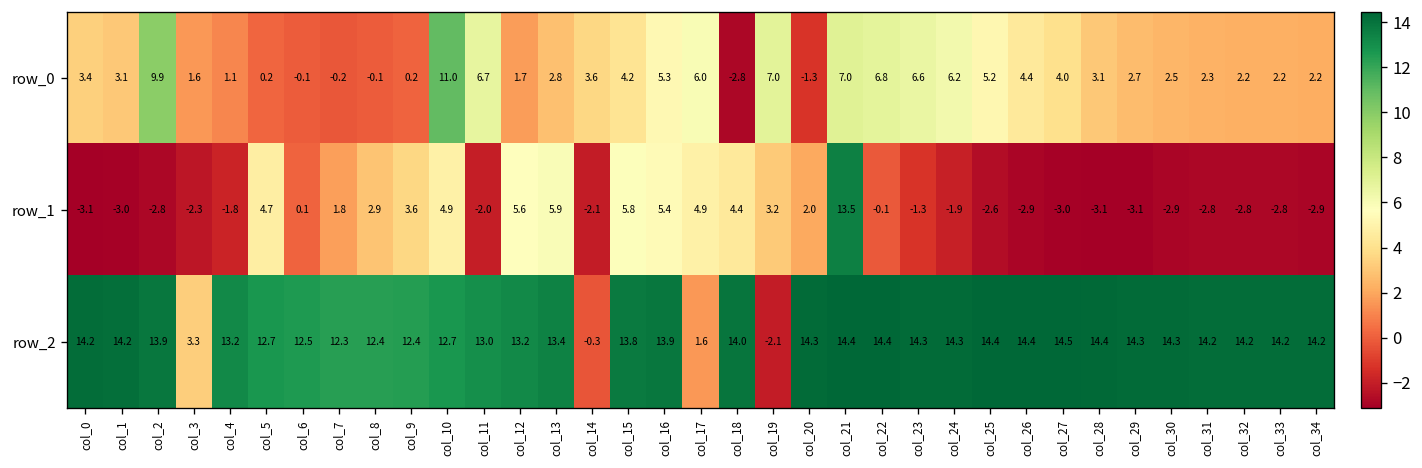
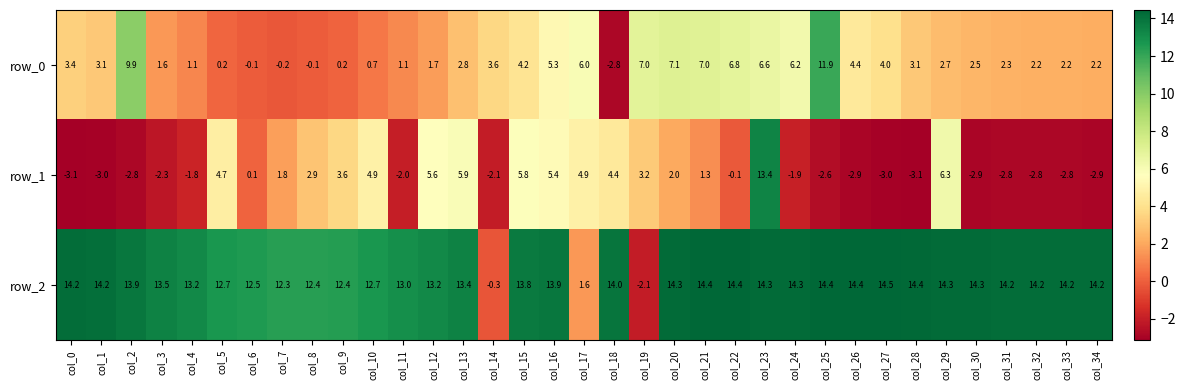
  {
    "row_0": {
      "col_0": 3.4,
      "col_1": 3.1,
      "col_2": 9.9,
      "col_3": 1.6,
      "col_4": 1.1,
      "col_5": 0.2,
      "col_6": -0.1,
      "col_7": -0.2,
      "col_8": -0.1,
      "col_9": 0.2,
-     "col_10": 11.0,
-     "col_11": 6.7,
+     "col_10": 0.7,
+     "col_11": 1.1,
      "col_12": 1.7,
      "col_13": 2.8,
      "col_14": 3.6,
      "col_15": 4.2,
      "col_16": 5.3,
      "col_17": 6.0,
      "col_18": -2.8,
      "col_19": 7.0,
-     "col_20": -1.3,
+     "col_20": 7.1,
      "col_21": 7.0,
      "col_22": 6.8,
      "col_23": 6.6,
      "col_24": 6.2,
-     "col_25": 5.2,
+     "col_25": 11.9,
      "col_26": 4.4,
      "col_27": 4.0,
      "col_28": 3.1,
      "col_29": 2.7,
      "col_30": 2.5,
      "col_31": 2.3,
      "col_32": 2.2,
      "col_33": 2.2,
      "col_34": 2.2
    },
    "row_1": {
      "col_0": -3.1,
      "col_1": -3.0,
      "col_2": -2.8,
      "col_3": -2.3,
      "col_4": -1.8,
      "col_5": 4.7,
      "col_6": 0.1,
      "col_7": 1.8,
      "col_8": 2.9,
      "col_9": 3.6,
      "col_10": 4.9,
      "col_11": -2.0,
      "col_12": 5.6,
      "col_13": 5.9,
      "col_14": -2.1,
      "col_15": 5.8,
      "col_16": 5.4,
      "col_17": 4.9,
      "col_18": 4.4,
      "col_19": 3.2,
      "col_20": 2.0,
-     "col_21": 13.5,
+     "col_21": 1.3,
      "col_22": -0.1,
-     "col_23": -1.3,
+     "col_23": 13.4,
      "col_24": -1.9,
      "col_25": -2.6,
      "col_26": -2.9,
      "col_27": -3.0,
      "col_28": -3.1,
-     "col_29": -3.1,
+     "col_29": 6.3,
      "col_30": -2.9,
      "col_31": -2.8,
      "col_32": -2.8,
      "col_33": -2.8,
      "col_34": -2.9
    },
    "row_2": {
      "col_0": 14.2,
      "col_1": 14.2,
      "col_2": 13.9,
-     "col_3": 3.3,
+     "col_3": 13.5,
      "col_4": 13.2,
      "col_5": 12.7,
      "col_6": 12.5,
      "col_7": 12.3,
      "col_8": 12.4,
      "col_9": 12.4,
      "col_10": 12.7,
      "col_11": 13.0,
      "col_12": 13.2,
      "col_13": 13.4,
      "col_14": -0.3,
      "col_15": 13.8,
      "col_16": 13.9,
      "col_17": 1.6,
      "col_18": 14.0,
      "col_19": -2.1,
      "col_20": 14.3,
      "col_21": 14.4,
      "col_22": 14.4,
      "col_23": 14.3,
      "col_24": 14.3,
      "col_25": 14.4,
      "col_26": 14.4,
      "col_27": 14.5,
      "col_28": 14.4,
      "col_29": 14.3,
      "col_30": 14.3,
      "col_31": 14.2,
      "col_32": 14.2,
      "col_33": 14.2,
      "col_34": 14.2
    }
  }
